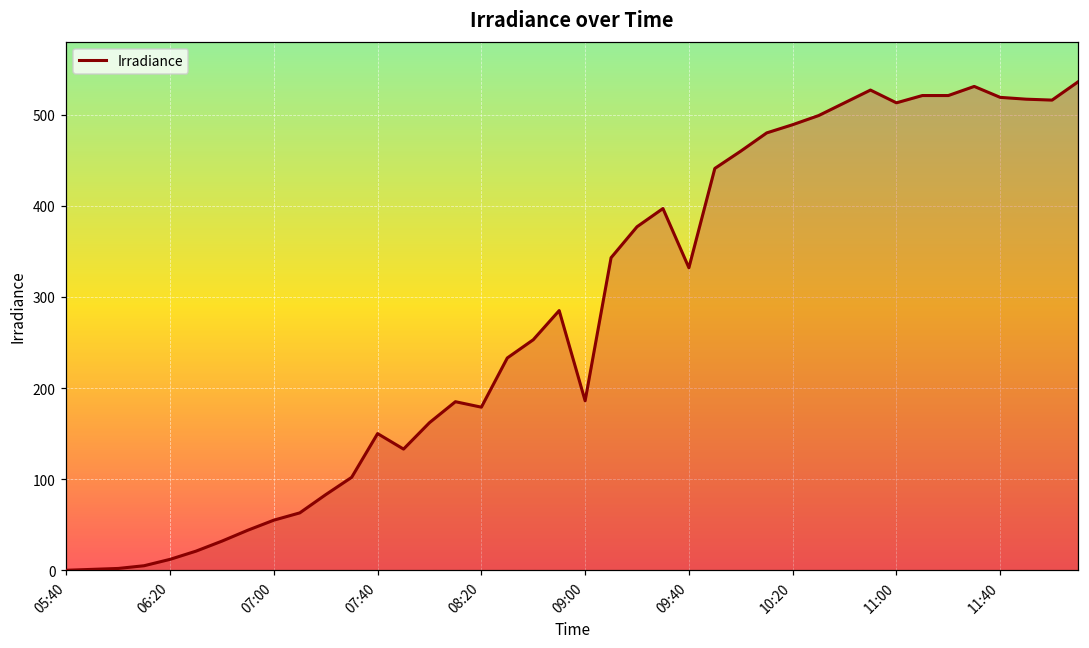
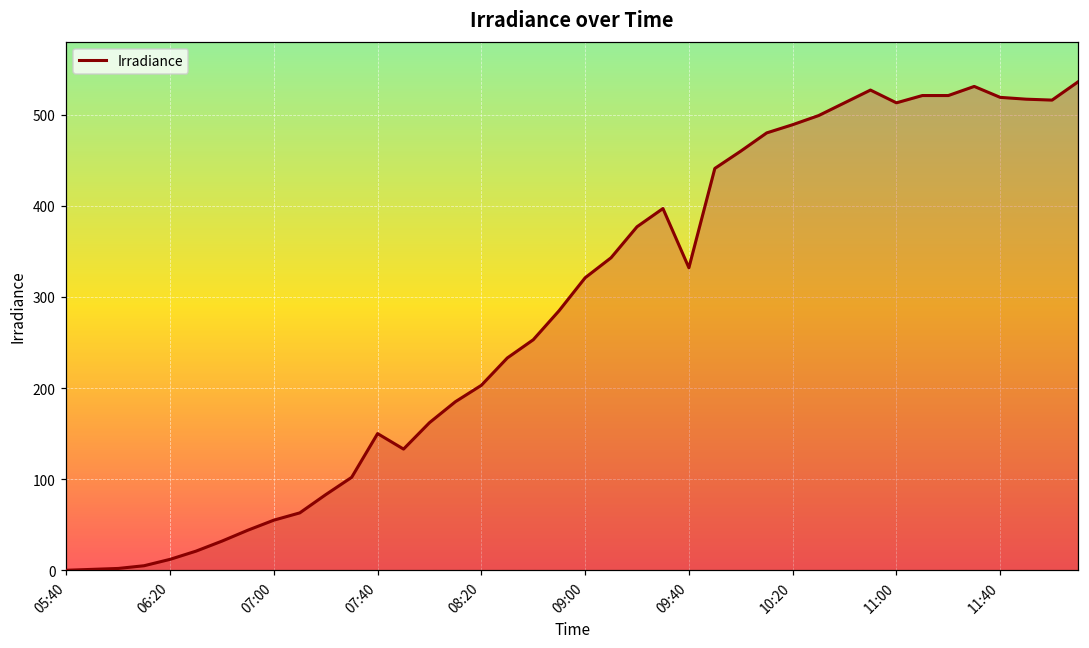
  {
    "05:40": 0,
    "06:20": 10,
    "07:00": 60,
    "07:40": 150,
-   "08:20": 180,
-   "09:00": 190,
+   "08:20": 200,
+   "09:00": 320,
    "09:40": 330,
    "10:20": 490,
    "11:00": 510,
    "11:40": 520
  }
